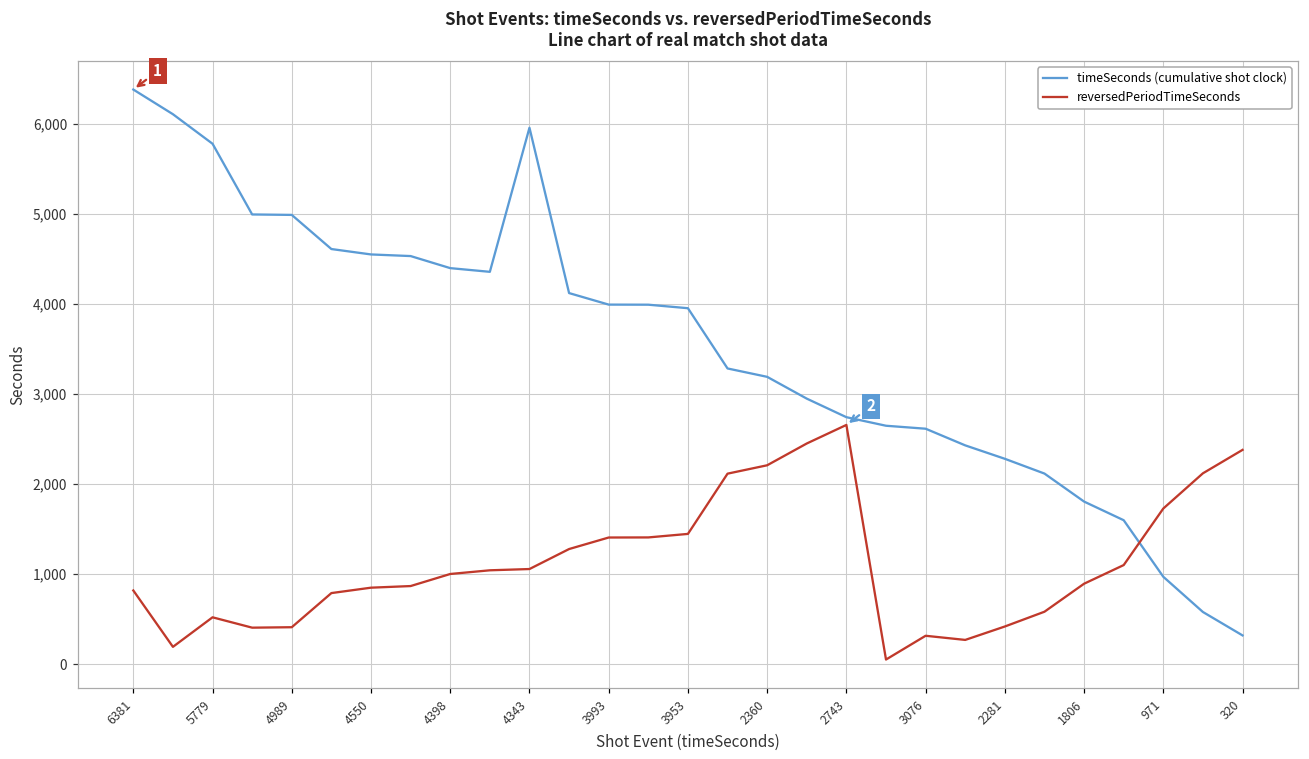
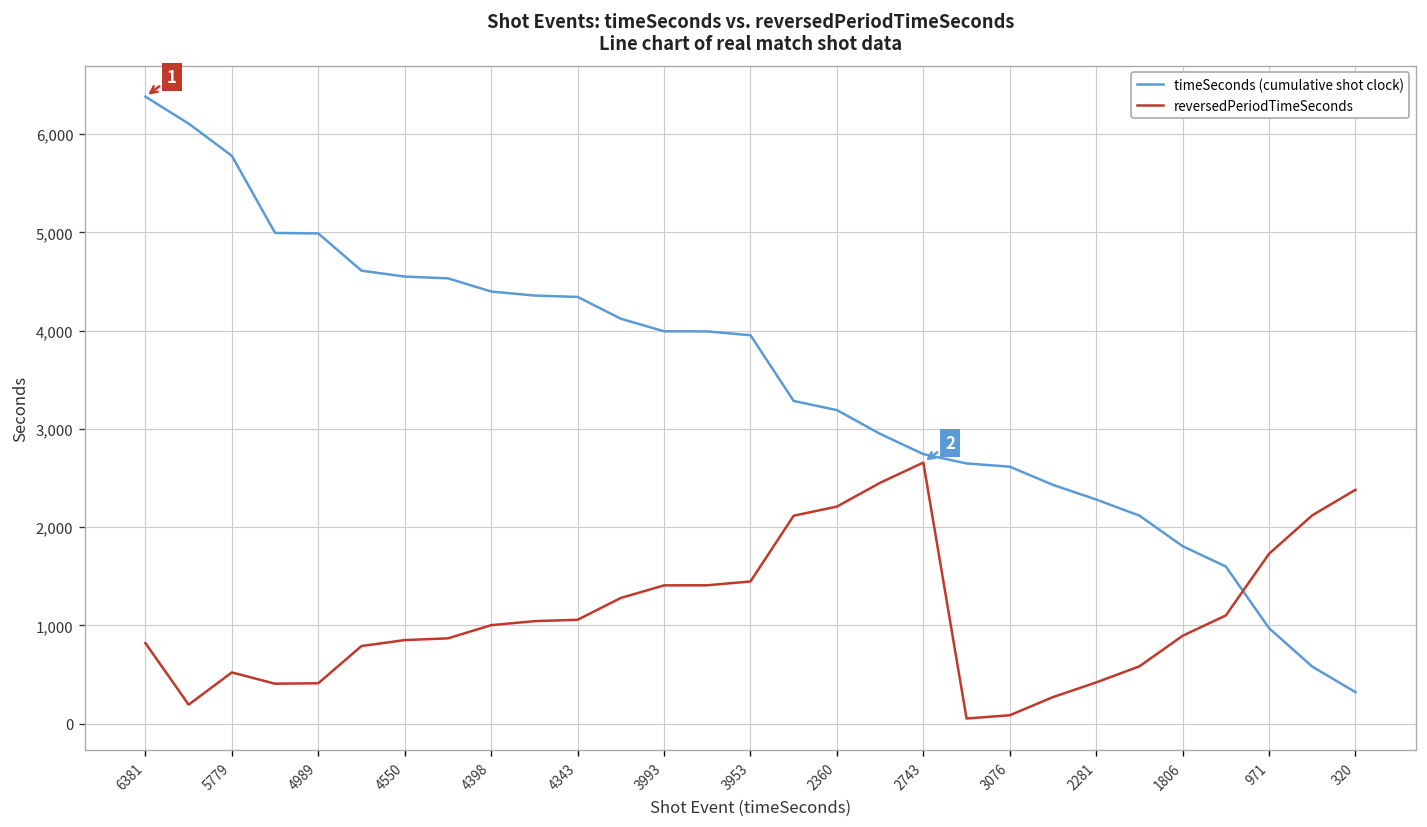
  {
    "timeSeconds (cumulative shot clock)": {
      "5779": "5,800",
      "4989": "5,000",
      "4550": "4,600",
      "4398": "4,400",
-     "4343": "6,000",
+     "4343": "4,300",
      "3993": "4,000",
      "3953": "4,000",
      "2360": "3,200",
      "3076": "2,600",
      "2281": "2,300",
      "1806": "1,800",
      "971": "1,000",
      "320": "300"
    },
    "reversedPeriodTimeSeconds": {
      "6381": "800",
      "5779": "500",
      "4989": "400",
      "4550": "900",
      "4398": "1,000",
      "4343": "1,100",
      "3993": "1,400",
      "3953": "1,400",
      "2360": "2,200",
      "2743": "2,700",
-     "3076": "300",
+     "3076": "100",
      "2281": "400",
      "1806": "900",
      "971": "1,700",
      "320": "2,400"
    }
  }
